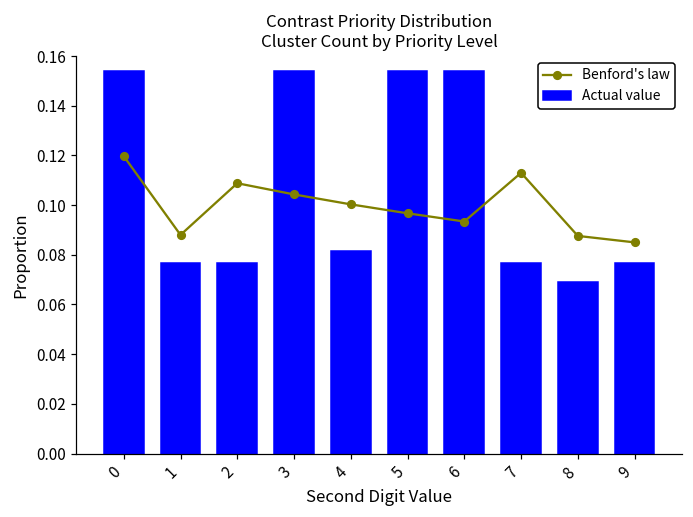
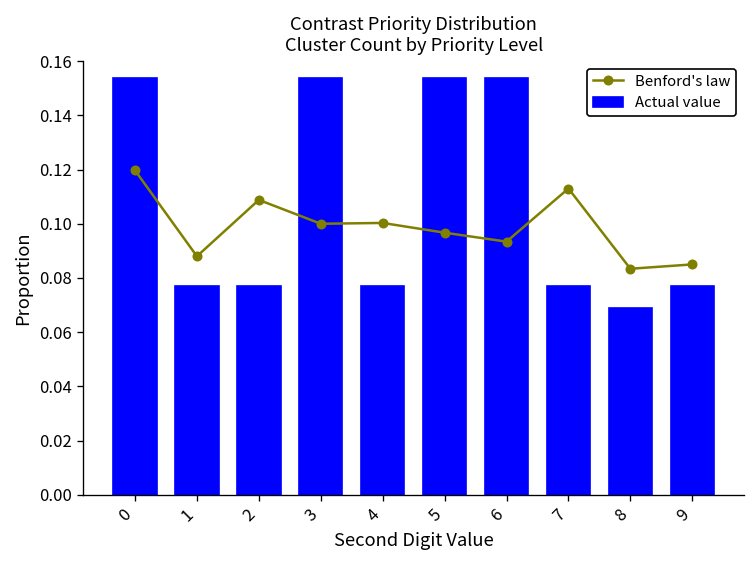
  {
    "Benford's law": {
      "0": 0.120,
      "1": 0.088,
      "2": 0.109,
-     "3": 0.104,
+     "3": 0.100,
      "4": 0.100,
      "5": 0.097,
      "6": 0.093,
      "7": 0.113,
-     "8": 0.088,
+     "8": 0.083,
      "9": 0.085
    },
    "Actual value": {
      "0": 0.154,
      "1": 0.077,
      "2": 0.077,
      "3": 0.154,
-     "4": 0.082,
+     "4": 0.077,
      "5": 0.154,
      "6": 0.154,
      "7": 0.077,
      "8": 0.069,
      "9": 0.077
    }
  }
